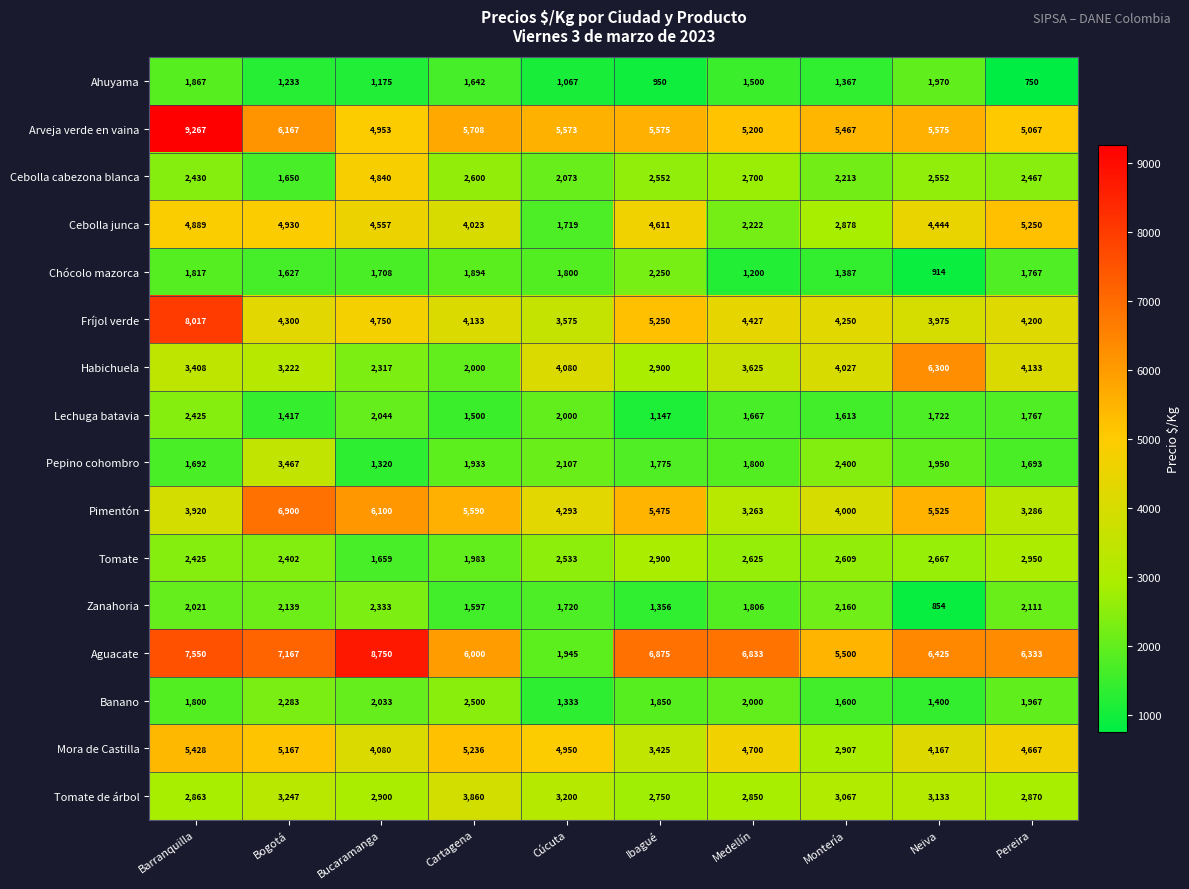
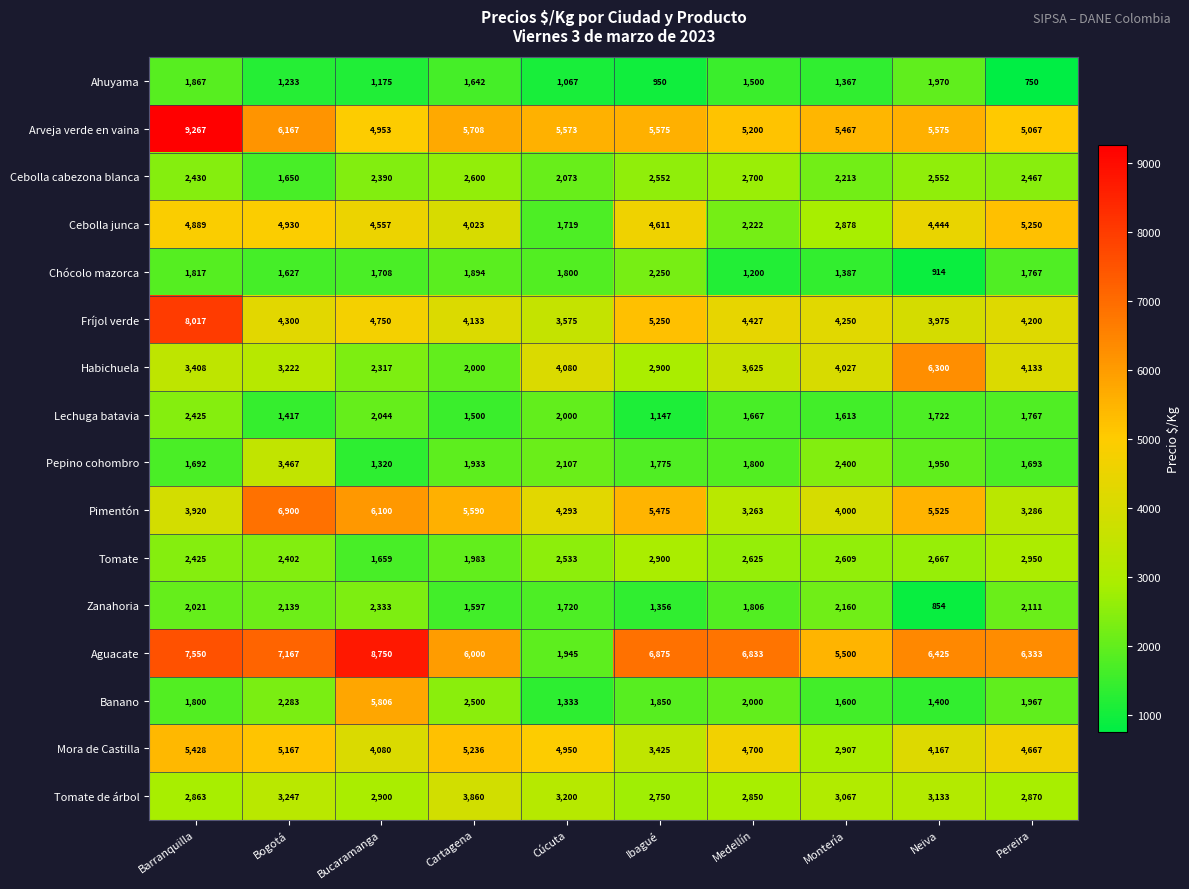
  {
    "Ahuyama": {
      "Barranquilla": "1,867",
      "Bogotá": "1,233",
      "Bucaramanga": "1,175",
      "Cartagena": "1,642",
      "Cúcuta": "1,067",
      "Ibagué": "950",
      "Medellín": "1,500",
      "Montería": "1,367",
      "Neiva": "1,970",
      "Pereira": "750"
    },
    "Arveja verde en vaina": {
      "Barranquilla": "9,267",
      "Bogotá": "6,167",
      "Bucaramanga": "4,953",
      "Cartagena": "5,708",
      "Cúcuta": "5,573",
      "Ibagué": "5,575",
      "Medellín": "5,200",
      "Montería": "5,467",
      "Neiva": "5,575",
      "Pereira": "5,067"
    },
    "Cebolla cabezona blanca": {
      "Barranquilla": "2,430",
      "Bogotá": "1,650",
-     "Bucaramanga": "4,840",
+     "Bucaramanga": "2,390",
      "Cartagena": "2,600",
      "Cúcuta": "2,073",
      "Ibagué": "2,552",
      "Medellín": "2,700",
      "Montería": "2,213",
      "Neiva": "2,552",
      "Pereira": "2,467"
    },
    "Cebolla junca": {
      "Barranquilla": "4,889",
      "Bogotá": "4,930",
      "Bucaramanga": "4,557",
      "Cartagena": "4,023",
      "Cúcuta": "1,719",
      "Ibagué": "4,611",
      "Medellín": "2,222",
      "Montería": "2,878",
      "Neiva": "4,444",
      "Pereira": "5,250"
    },
    "Chócolo mazorca": {
      "Barranquilla": "1,817",
      "Bogotá": "1,627",
      "Bucaramanga": "1,708",
      "Cartagena": "1,894",
      "Cúcuta": "1,800",
      "Ibagué": "2,250",
      "Medellín": "1,200",
      "Montería": "1,387",
      "Neiva": "914",
      "Pereira": "1,767"
    },
    "Fríjol verde": {
      "Barranquilla": "8,017",
      "Bogotá": "4,300",
      "Bucaramanga": "4,750",
      "Cartagena": "4,133",
      "Cúcuta": "3,575",
      "Ibagué": "5,250",
      "Medellín": "4,427",
      "Montería": "4,250",
      "Neiva": "3,975",
      "Pereira": "4,200"
    },
    "Habichuela": {
      "Barranquilla": "3,408",
      "Bogotá": "3,222",
      "Bucaramanga": "2,317",
      "Cartagena": "2,000",
      "Cúcuta": "4,080",
      "Ibagué": "2,900",
      "Medellín": "3,625",
      "Montería": "4,027",
      "Neiva": "6,300",
      "Pereira": "4,133"
    },
    "Lechuga batavia": {
      "Barranquilla": "2,425",
      "Bogotá": "1,417",
      "Bucaramanga": "2,044",
      "Cartagena": "1,500",
      "Cúcuta": "2,000",
      "Ibagué": "1,147",
      "Medellín": "1,667",
      "Montería": "1,613",
      "Neiva": "1,722",
      "Pereira": "1,767"
    },
    "Pepino cohombro": {
      "Barranquilla": "1,692",
      "Bogotá": "3,467",
      "Bucaramanga": "1,320",
      "Cartagena": "1,933",
      "Cúcuta": "2,107",
      "Ibagué": "1,775",
      "Medellín": "1,800",
      "Montería": "2,400",
      "Neiva": "1,950",
      "Pereira": "1,693"
    },
    "Pimentón": {
      "Barranquilla": "3,920",
      "Bogotá": "6,900",
      "Bucaramanga": "6,100",
      "Cartagena": "5,590",
      "Cúcuta": "4,293",
      "Ibagué": "5,475",
      "Medellín": "3,263",
      "Montería": "4,000",
      "Neiva": "5,525",
      "Pereira": "3,286"
    },
    "Tomate": {
      "Barranquilla": "2,425",
      "Bogotá": "2,402",
      "Bucaramanga": "1,659",
      "Cartagena": "1,983",
      "Cúcuta": "2,533",
      "Ibagué": "2,900",
      "Medellín": "2,625",
      "Montería": "2,609",
      "Neiva": "2,667",
      "Pereira": "2,950"
    },
    "Zanahoria": {
      "Barranquilla": "2,021",
      "Bogotá": "2,139",
      "Bucaramanga": "2,333",
      "Cartagena": "1,597",
      "Cúcuta": "1,720",
      "Ibagué": "1,356",
      "Medellín": "1,806",
      "Montería": "2,160",
      "Neiva": "854",
      "Pereira": "2,111"
    },
    "Aguacate": {
      "Barranquilla": "7,550",
      "Bogotá": "7,167",
      "Bucaramanga": "8,750",
      "Cartagena": "6,000",
      "Cúcuta": "1,945",
      "Ibagué": "6,875",
      "Medellín": "6,833",
      "Montería": "5,500",
      "Neiva": "6,425",
      "Pereira": "6,333"
    },
    "Banano": {
      "Barranquilla": "1,800",
      "Bogotá": "2,283",
-     "Bucaramanga": "2,033",
+     "Bucaramanga": "5,806",
      "Cartagena": "2,500",
      "Cúcuta": "1,333",
      "Ibagué": "1,850",
      "Medellín": "2,000",
      "Montería": "1,600",
      "Neiva": "1,400",
      "Pereira": "1,967"
    },
    "Mora de Castilla": {
      "Barranquilla": "5,428",
      "Bogotá": "5,167",
      "Bucaramanga": "4,080",
      "Cartagena": "5,236",
      "Cúcuta": "4,950",
      "Ibagué": "3,425",
      "Medellín": "4,700",
      "Montería": "2,907",
      "Neiva": "4,167",
      "Pereira": "4,667"
    },
    "Tomate de árbol": {
      "Barranquilla": "2,863",
      "Bogotá": "3,247",
      "Bucaramanga": "2,900",
      "Cartagena": "3,860",
      "Cúcuta": "3,200",
      "Ibagué": "2,750",
      "Medellín": "2,850",
      "Montería": "3,067",
      "Neiva": "3,133",
      "Pereira": "2,870"
    }
  }
